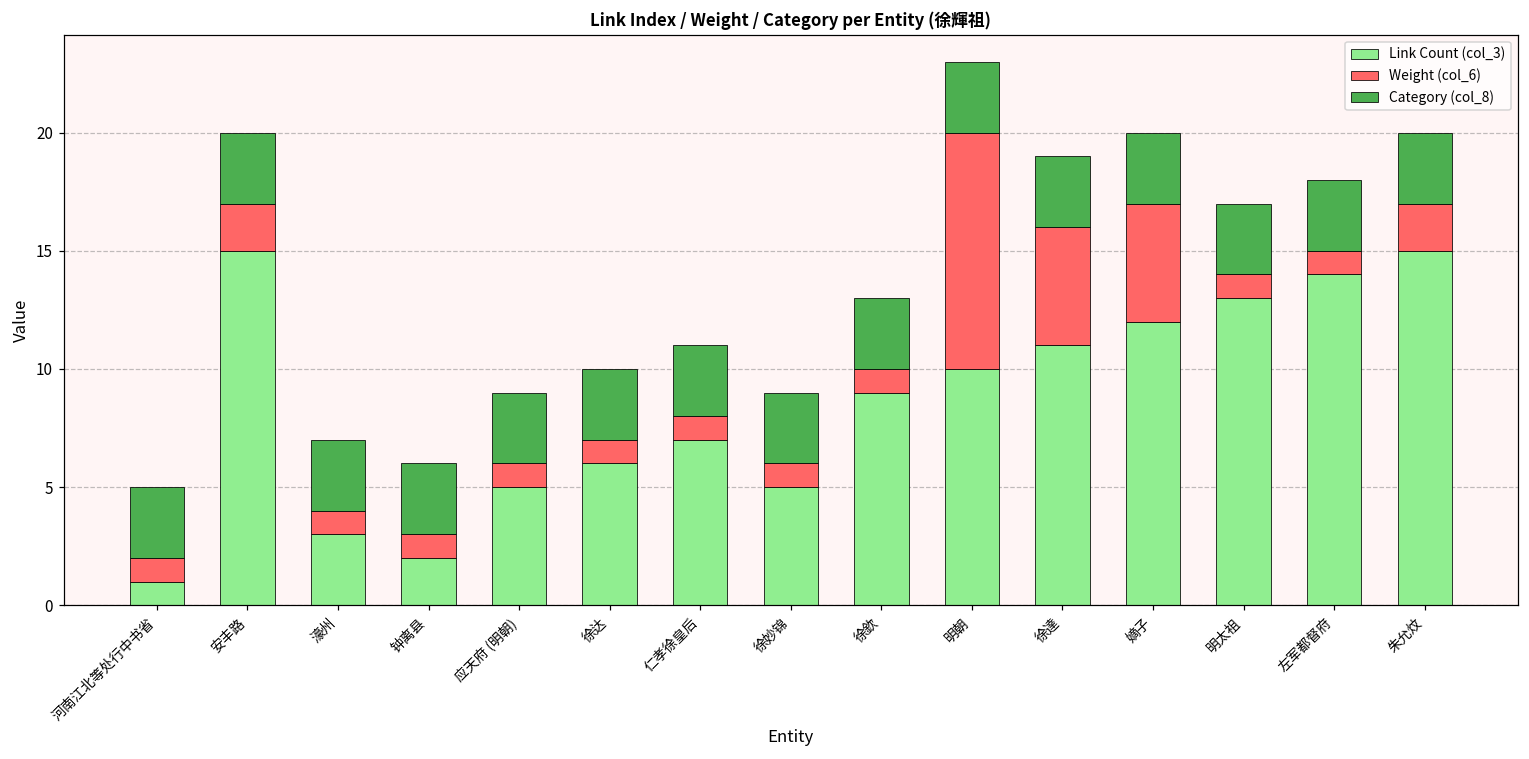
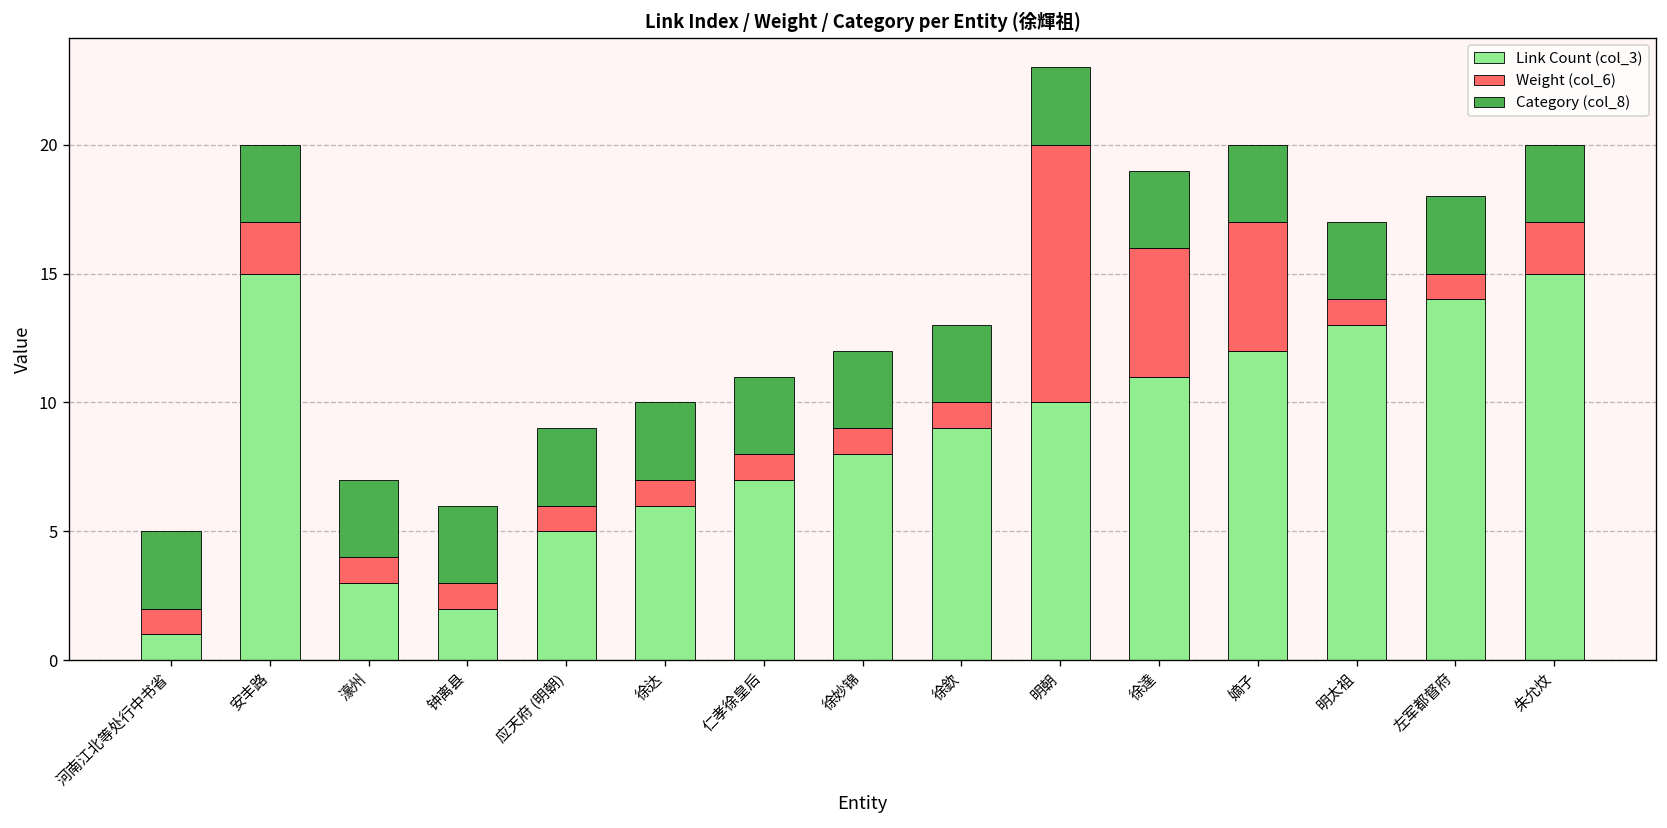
  {
    "Link Count (col_3)": {
      "河南江北等处行中书省": 1,
      "安丰路": 15,
      "濠州": 3,
      "钟离县": 2,
      "应天府 (明朝)": 5,
      "徐达": 6,
      "仁孝徐皇后": 7,
-     "徐妙锦": 5,
+     "徐妙锦": 8,
      "徐欽": 9,
      "明朝": 10,
      "徐達": 11,
      "嫡子": 12,
      "明太祖": 13,
      "左军都督府": 14,
      "朱允炆": 15
    },
    "Weight (col_6)": {
      "河南江北等处行中书省": 1,
      "安丰路": 2,
      "濠州": 1,
      "钟离县": 1,
      "应天府 (明朝)": 1,
      "徐达": 1,
      "仁孝徐皇后": 1,
      "徐妙锦": 1,
      "徐欽": 1,
      "明朝": 10,
      "徐達": 5,
      "嫡子": 5,
      "明太祖": 1,
      "左军都督府": 1,
      "朱允炆": 2
    },
    "Category (col_8)": {
      "河南江北等处行中书省": 3,
      "安丰路": 3,
      "濠州": 3,
      "钟离县": 3,
      "应天府 (明朝)": 3,
      "徐达": 3,
      "仁孝徐皇后": 3,
      "徐妙锦": 3,
      "徐欽": 3,
      "明朝": 3,
      "徐達": 3,
      "嫡子": 3,
      "明太祖": 3,
      "左军都督府": 3,
      "朱允炆": 3
    }
  }
